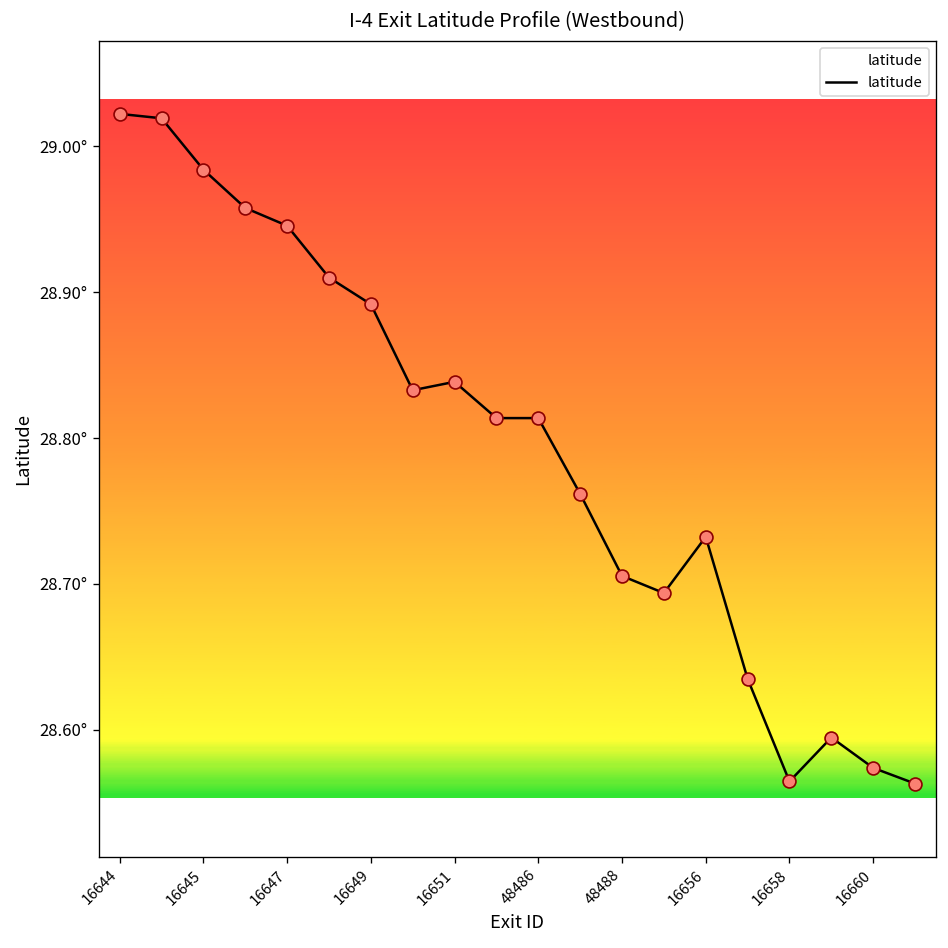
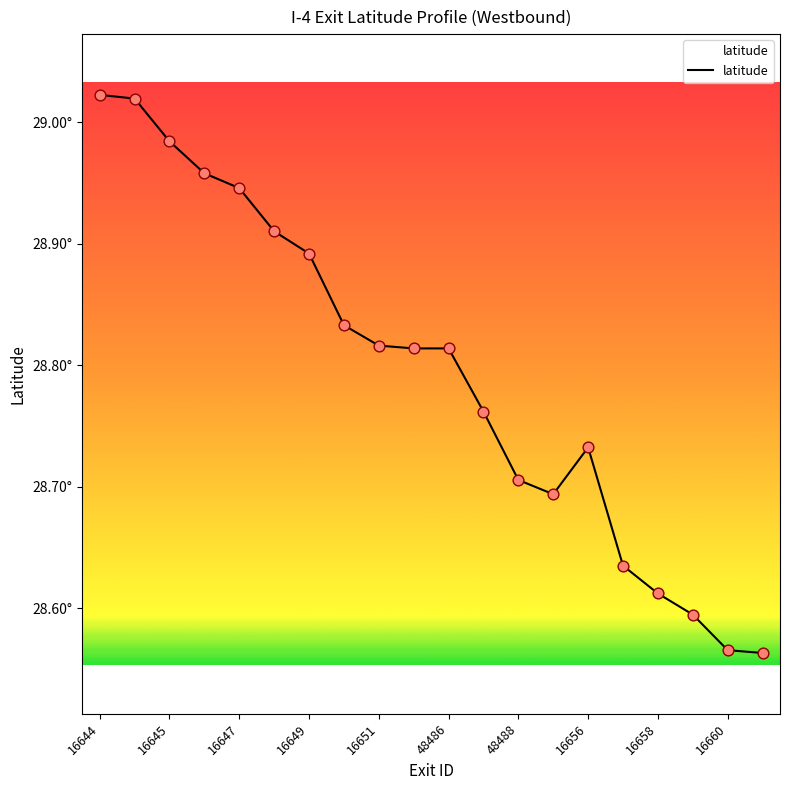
  {
    "16644": "29.022°",
    "16645": "28.984°",
    "16647": "28.946°",
    "16649": "28.892°",
-   "16651": "28.839°",
+   "16651": "28.816°",
    "48486": "28.814°",
    "48488": "28.706°",
    "16656": "28.732°",
-   "16658": "28.565°",
-   "16660": "28.574°"
+   "16658": "28.612°",
+   "16660": "28.565°"
  }
